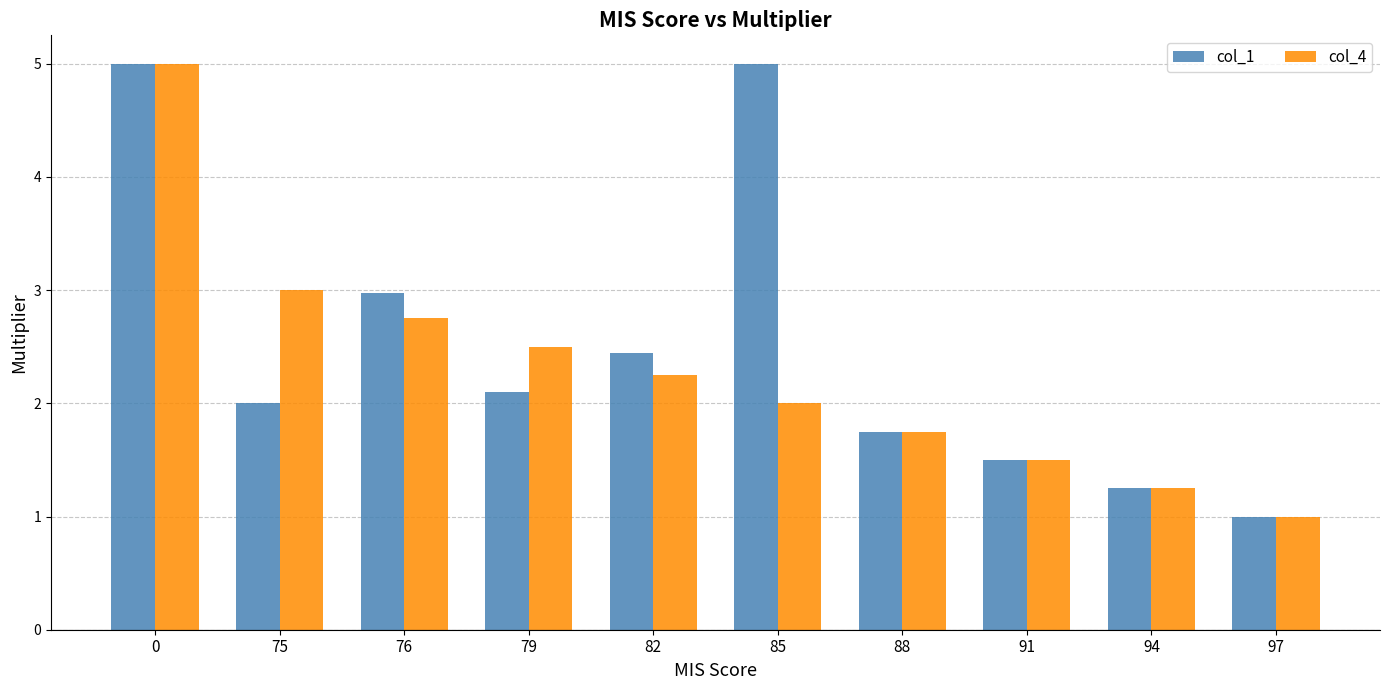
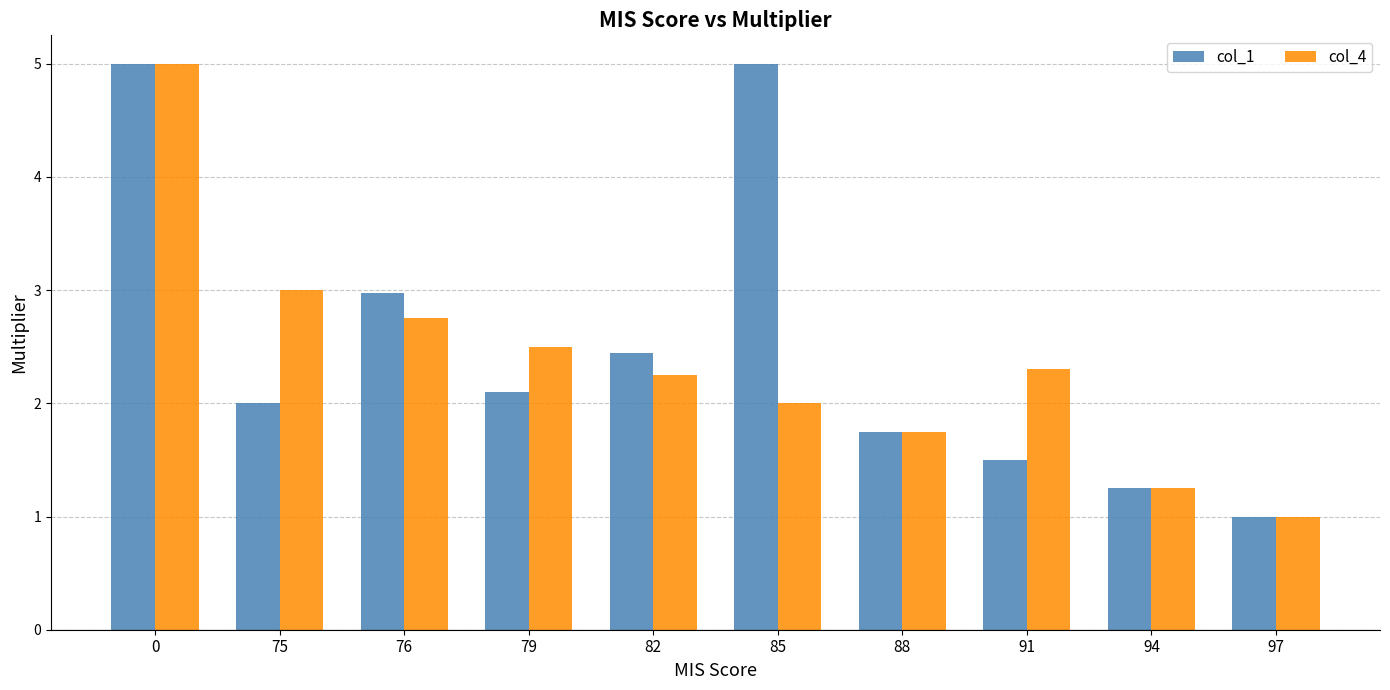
  {
    "col_1": {
      "0": 5.0,
      "75": 2.0,
      "76": 2.97,
      "79": 2.1,
      "82": 2.44,
      "85": 5.0,
      "88": 1.75,
      "91": 1.5,
      "94": 1.25,
      "97": 1.0
    },
    "col_4": {
      "0": 5.0,
      "75": 3.0,
      "76": 2.75,
      "79": 2.5,
      "82": 2.25,
      "85": 2.0,
      "88": 1.75,
-     "91": 1.5,
+     "91": 2.3,
      "94": 1.25,
      "97": 1.0
    }
  }
